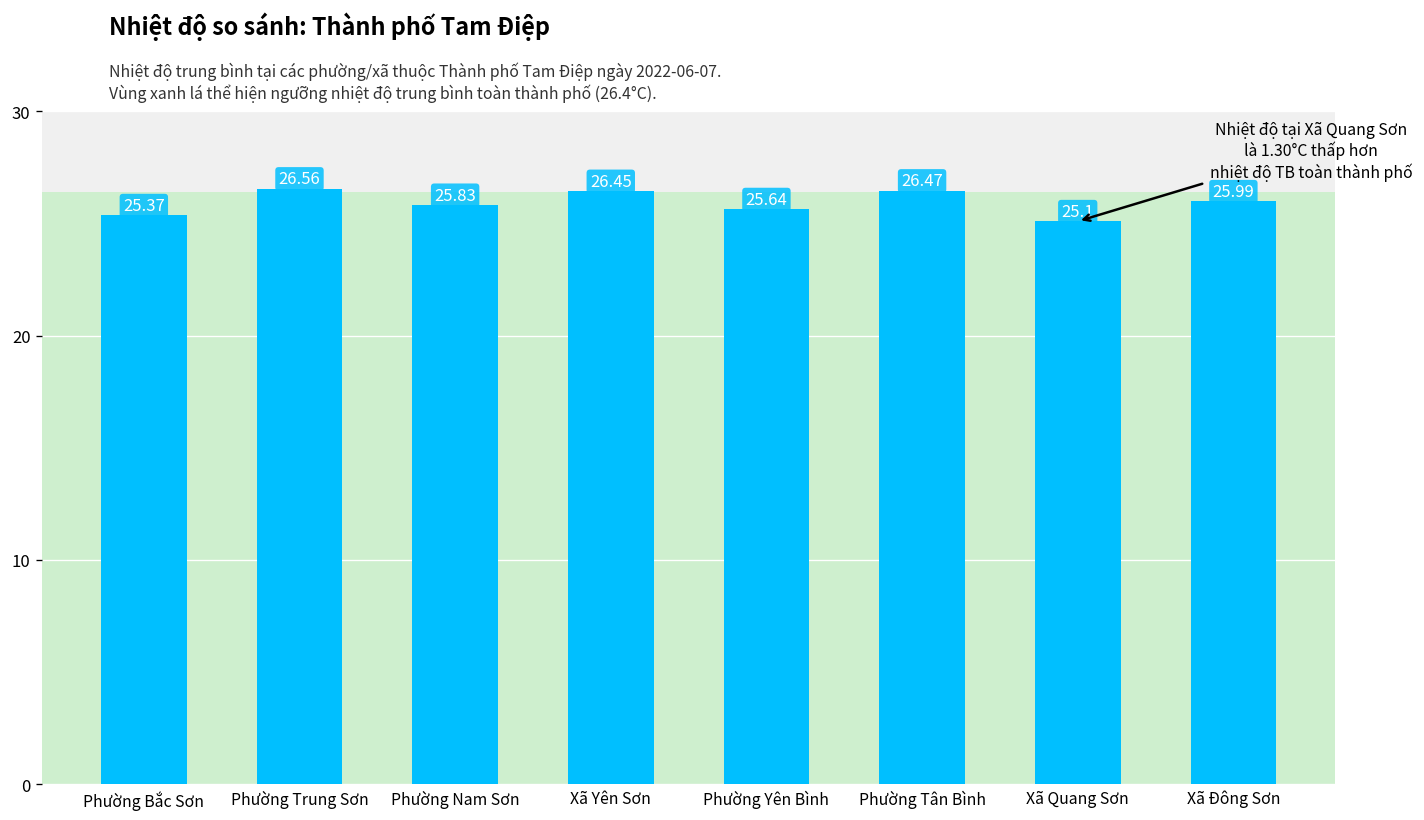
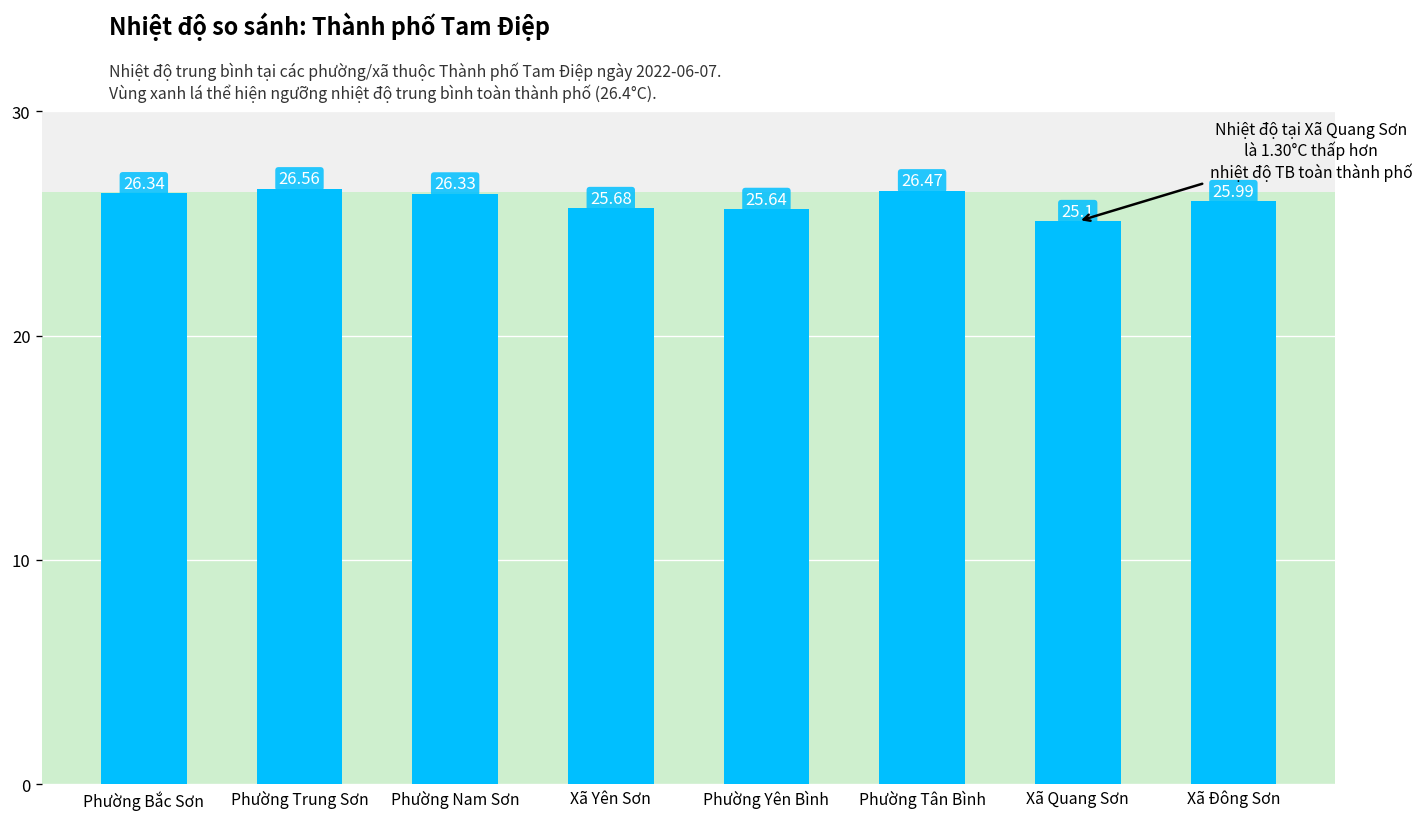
  {
-   "Phường Bắc Sơn": 25.37,
-   "Phường Nam Sơn": 25.83,
-   "Xã Yên Sơn": 26.45
+   "Phường Bắc Sơn": 26.34,
+   "Phường Nam Sơn": 26.33,
+   "Xã Yên Sơn": 25.68
  }
